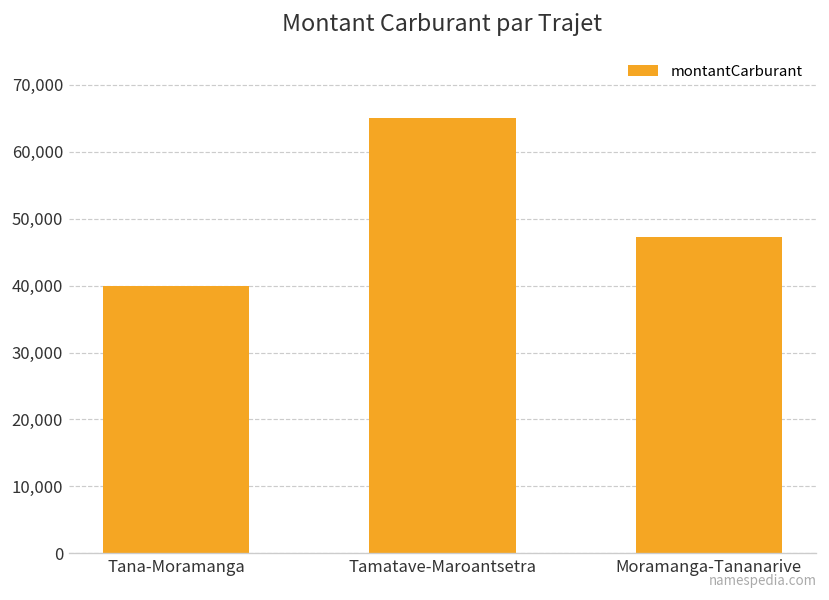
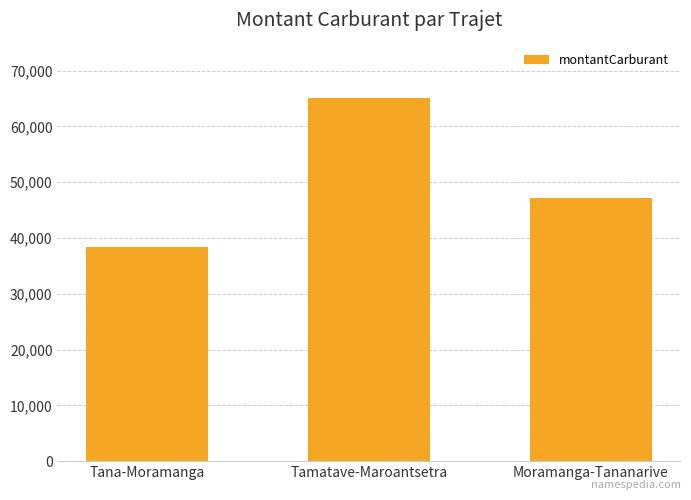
  {
-   "Tana-Moramanga": "40,000",
+   "Tana-Moramanga": "38,000",
    "Tamatave-Maroantsetra": "65,000",
    "Moramanga-Tananarive": "47,000"
  }
